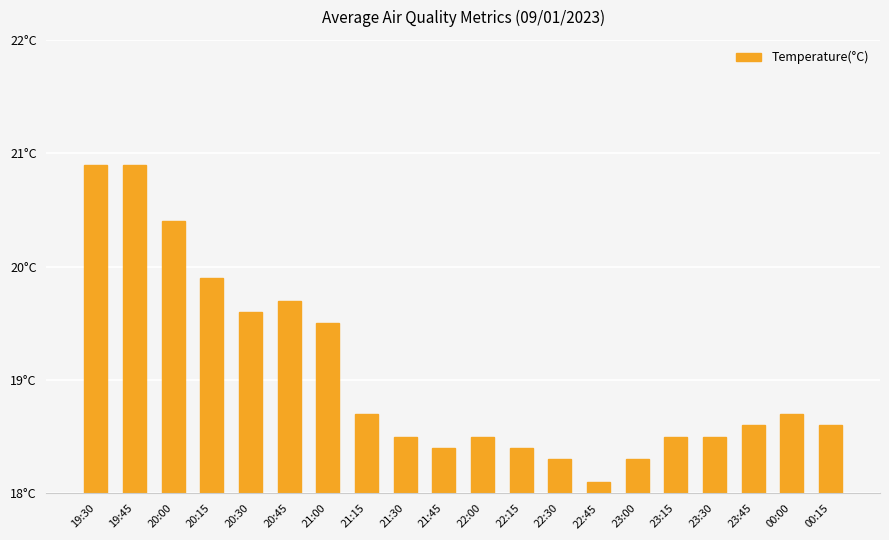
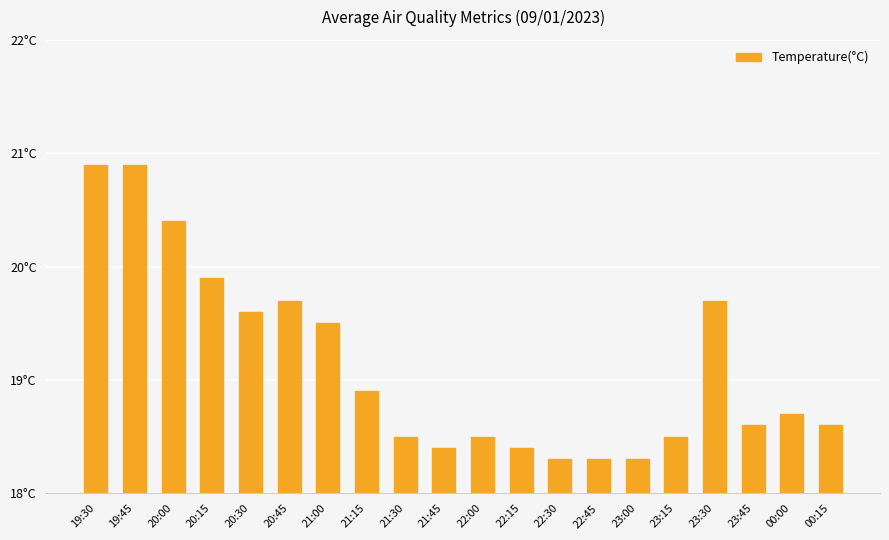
  {
    "19:30": "20.9°C",
    "19:45": "20.9°C",
    "20:00": "20.4°C",
    "20:15": "19.9°C",
    "20:30": "19.6°C",
    "20:45": "19.7°C",
    "21:00": "19.5°C",
-   "21:15": "18.7°C",
+   "21:15": "18.9°C",
    "21:30": "18.5°C",
    "21:45": "18.4°C",
    "22:00": "18.5°C",
    "22:15": "18.4°C",
    "22:30": "18.3°C",
-   "22:45": "18.1°C",
+   "22:45": "18.3°C",
    "23:00": "18.3°C",
    "23:15": "18.5°C",
-   "23:30": "18.5°C",
+   "23:30": "19.7°C",
    "23:45": "18.6°C",
    "00:00": "18.7°C",
    "00:15": "18.6°C"
  }
